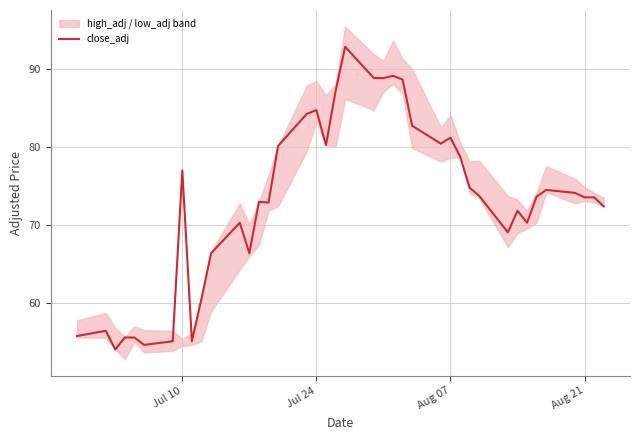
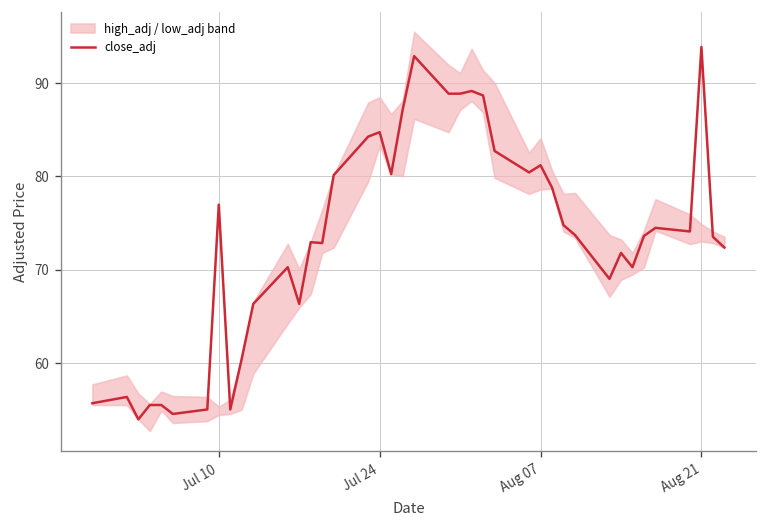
  {
    "close_adj": {
      "Jul 10": 77,
      "Jul 24": 85,
      "Aug 07": 81,
-     "Aug 21": 74
+     "Aug 21": 94
    }
  }
